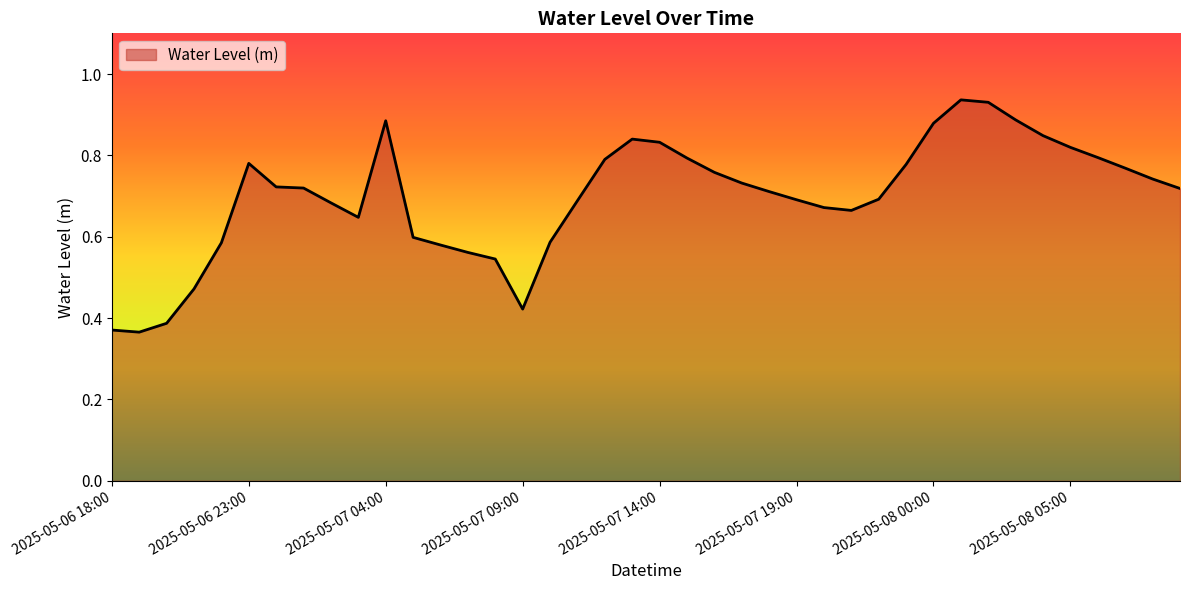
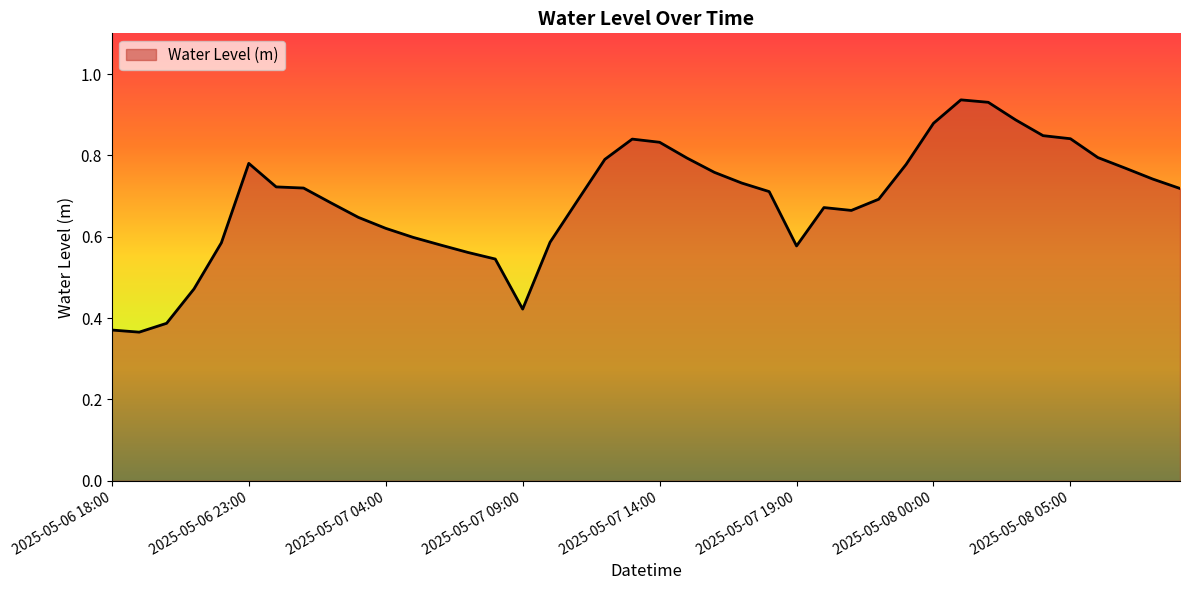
  {
    "2025-05-06 18:00": 0.37,
    "2025-05-06 23:00": 0.78,
-   "2025-05-07 04:00": 0.89,
+   "2025-05-07 04:00": 0.62,
    "2025-05-07 09:00": 0.42,
    "2025-05-07 14:00": 0.83,
-   "2025-05-07 19:00": 0.69,
+   "2025-05-07 19:00": 0.58,
    "2025-05-08 00:00": 0.88,
-   "2025-05-08 05:00": 0.82
+   "2025-05-08 05:00": 0.84
  }
